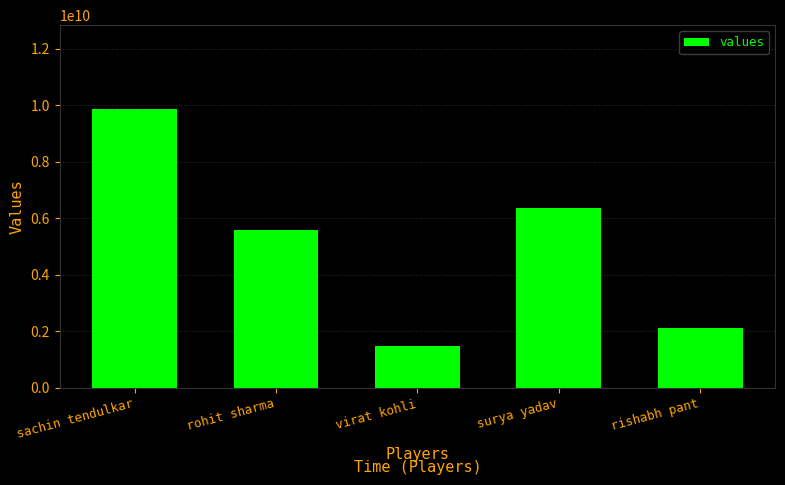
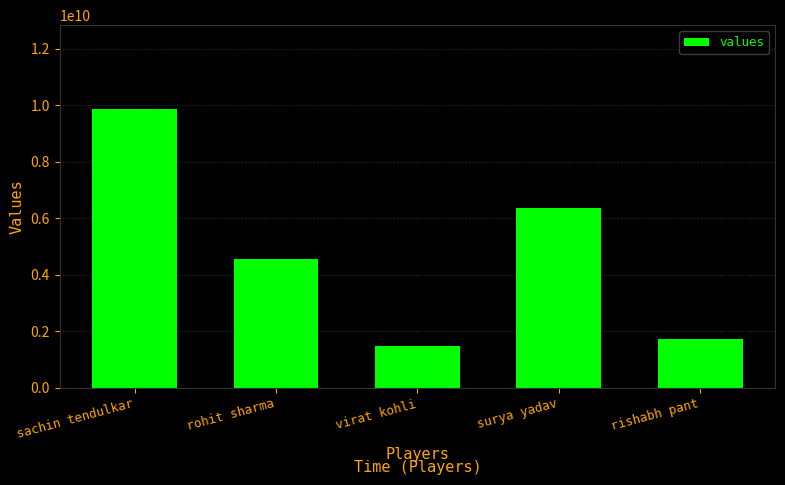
  {
    "sachin tendulkar": 9900000000,
-   "rohit sharma": 5600000000,
+   "rohit sharma": 4500000000,
    "virat kohli": 1500000000,
    "surya yadav": 6400000000,
-   "rishabh pant": 2100000000
+   "rishabh pant": 1700000000
  }
